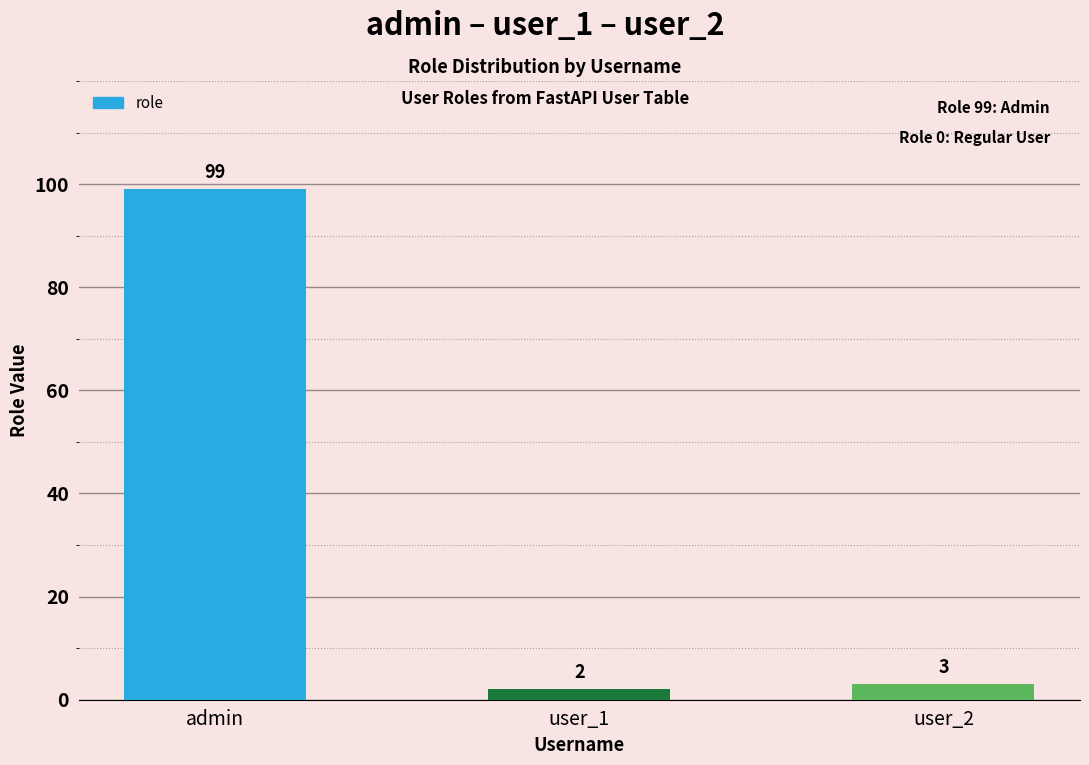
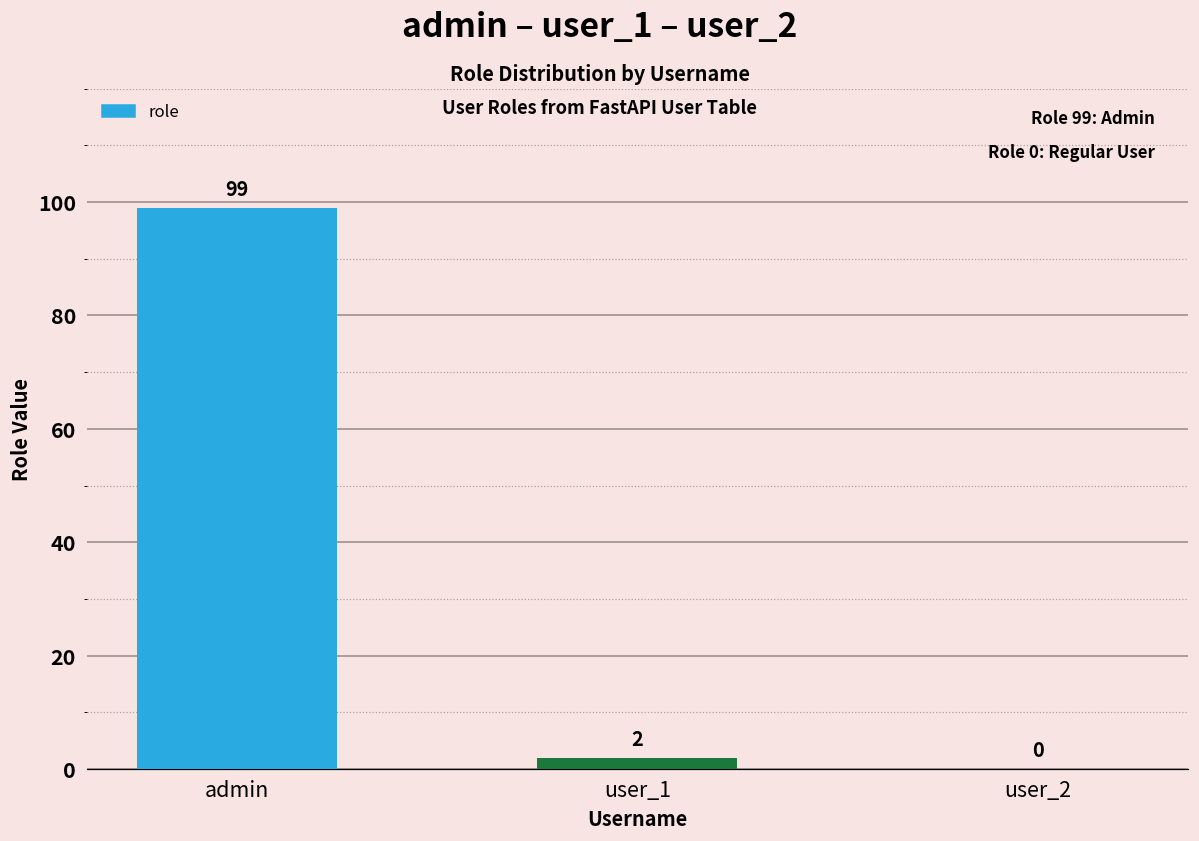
  {
    "admin": 99,
    "user_1": 2,
-   "user_2": 3
+   "user_2": 0
  }
